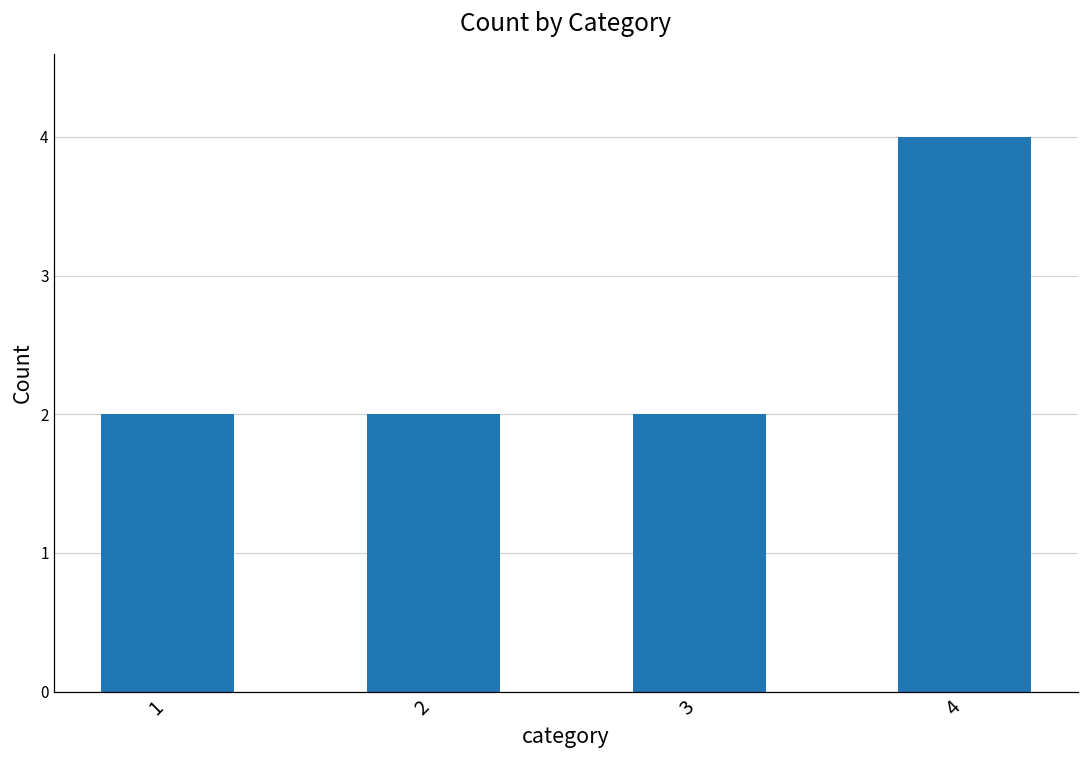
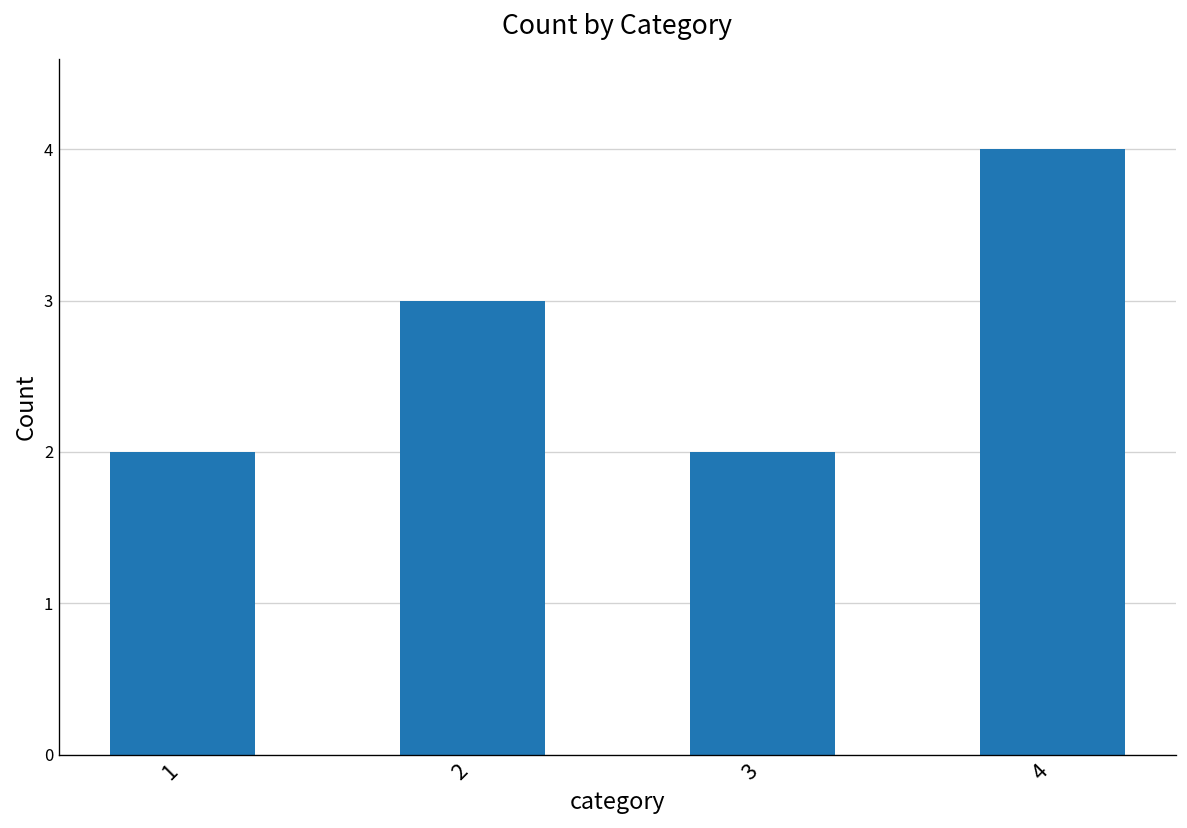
  {
    "1": 2,
-   "2": 2,
+   "2": 3,
    "3": 2,
    "4": 4
  }
